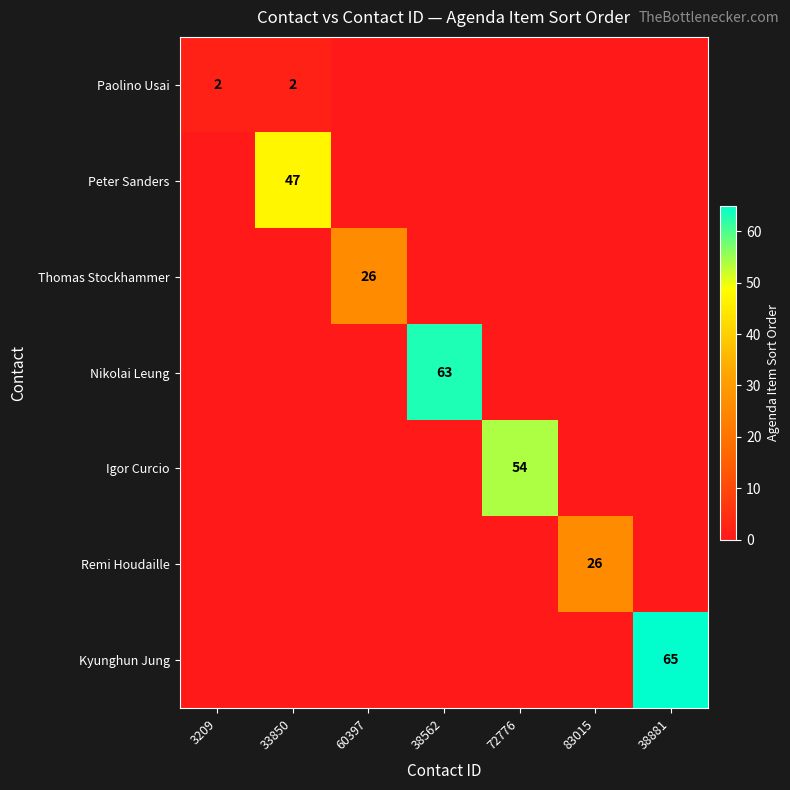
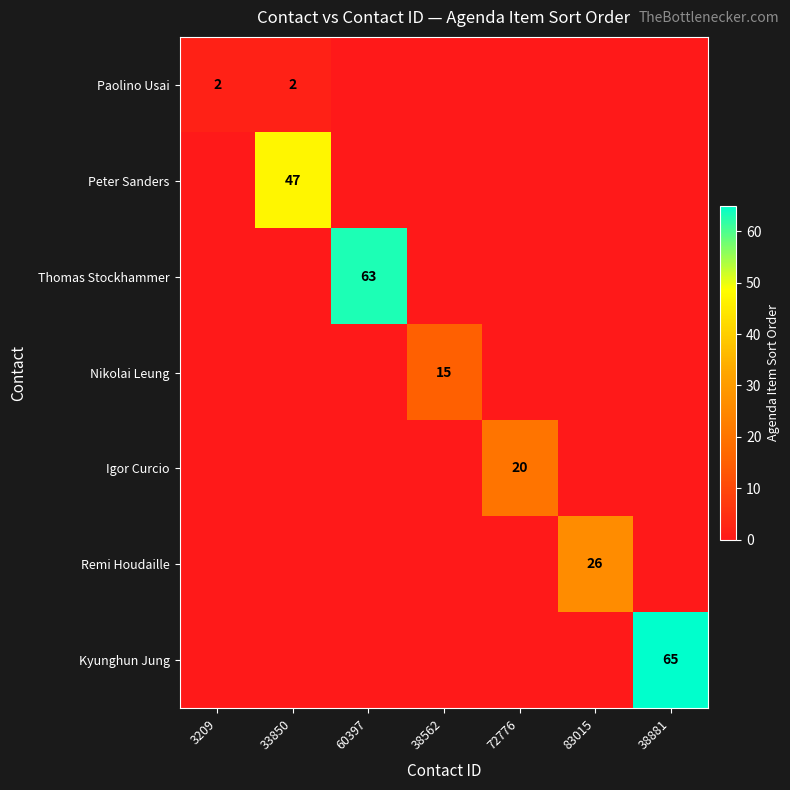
  {
    "Paolino Usai": {
      "3209": 2,
      "33850": 2
    },
    "Peter Sanders": {
      "33850": 47
    },
    "Thomas Stockhammer": {
-     "60397": 26
+     "60397": 63
    },
    "Nikolai Leung": {
-     "38562": 63
+     "38562": 15
    },
    "Igor Curcio": {
-     "72776": 54
+     "72776": 20
    },
    "Remi Houdaille": {
      "83015": 26
    },
    "Kyunghun Jung": {
      "38881": 65
    }
  }
